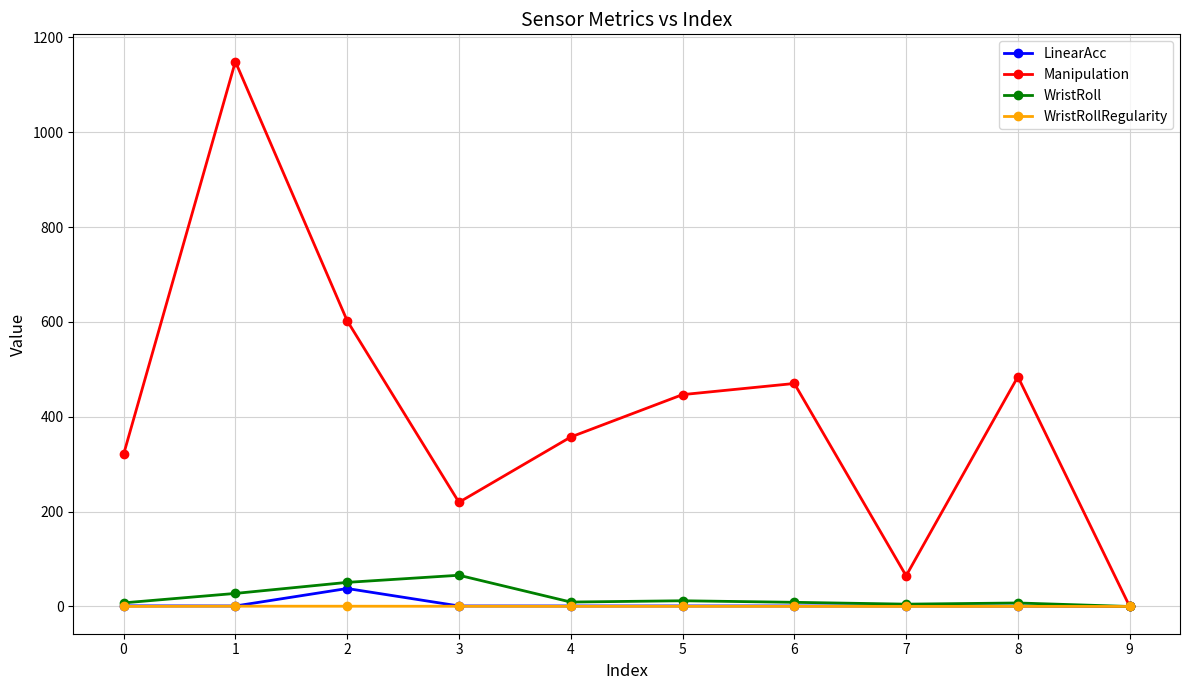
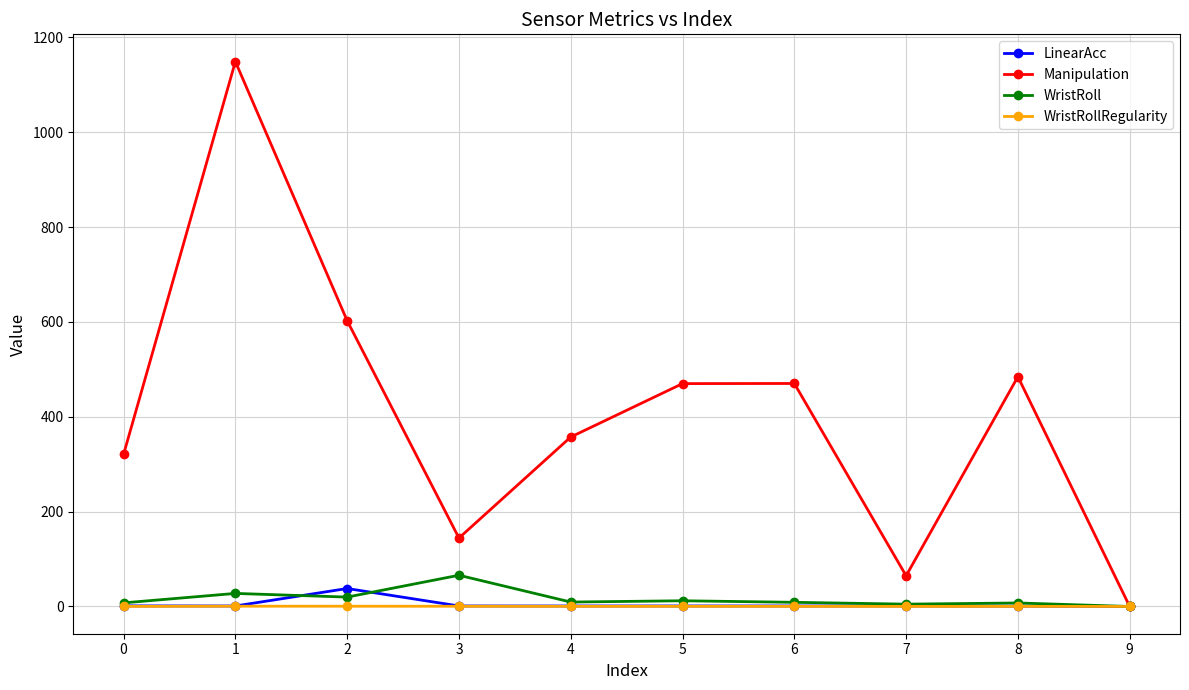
  {
    "LinearAcc": {
      "2": 40
    },
    "Manipulation": {
      "0": 320,
      "1": 1150,
      "2": 600,
-     "3": 220,
+     "3": 140,
      "4": 360,
-     "5": 450,
+     "5": 470,
      "6": 470,
      "7": 60,
      "8": 480
    },
    "WristRoll": {
      "0": 10,
      "1": 30,
-     "2": 50,
+     "2": 20,
      "3": 70,
      "4": 10,
      "5": 10,
      "6": 10,
      "8": 10
    },
    "WristRollRegularity": {
      "2": 0
    }
  }
